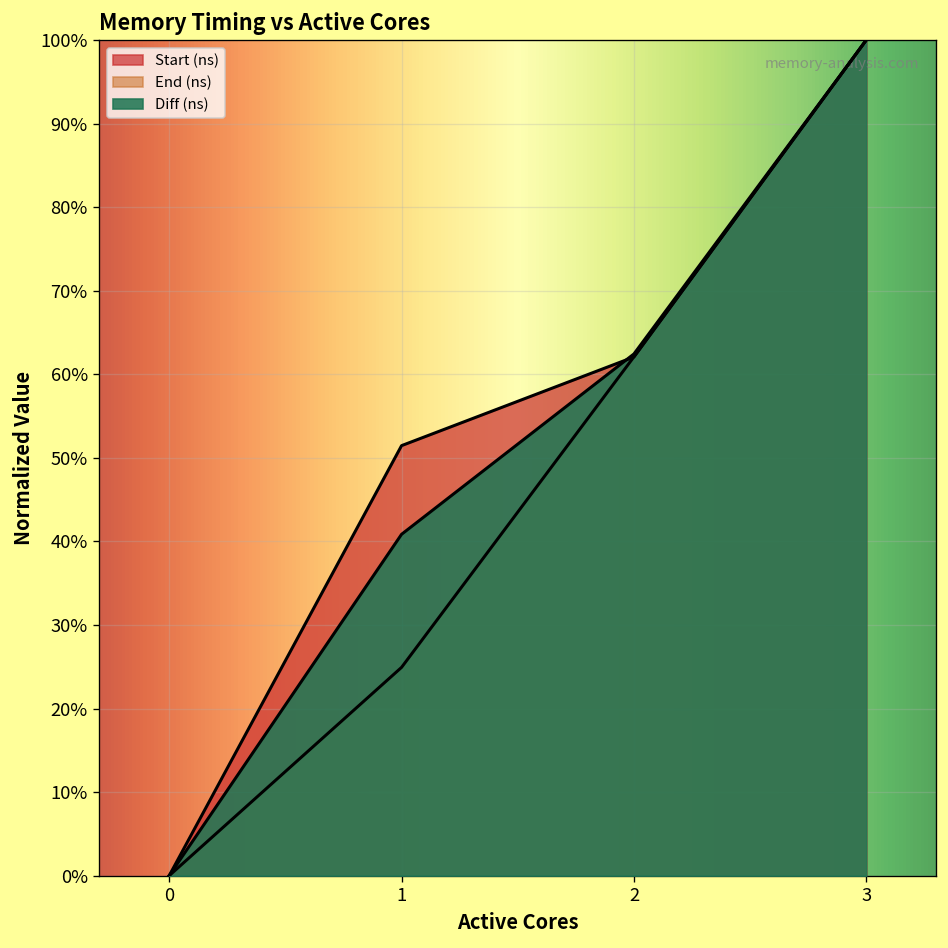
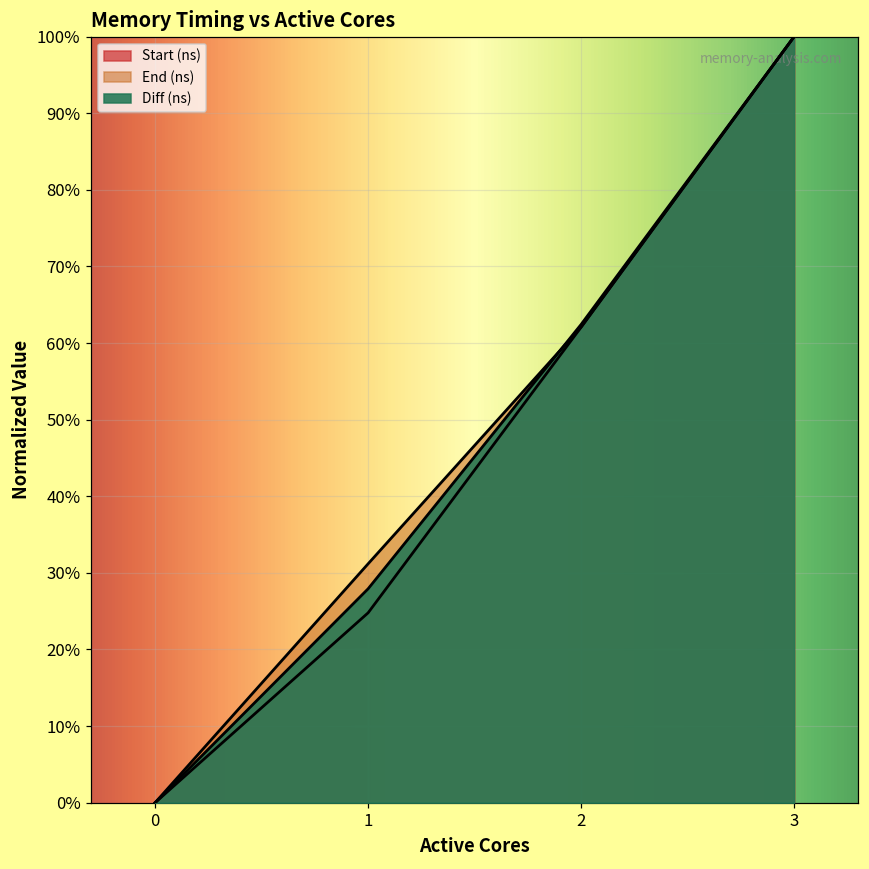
  {
    "Start (ns)": {
-     "1": "51%"
+     "1": "25%"
    },
    "End (ns)": {
-     "1": "25%"
+     "1": "31%"
    },
    "Diff (ns)": {
-     "1": "41%"
+     "1": "28%"
    }
  }
